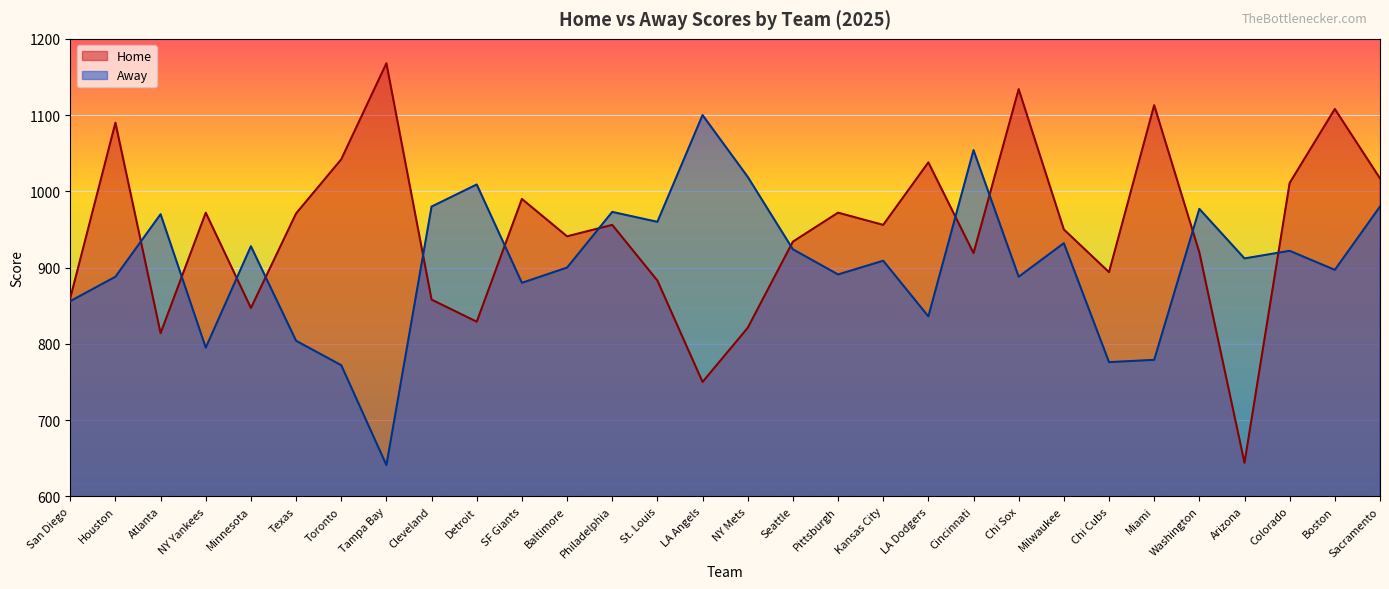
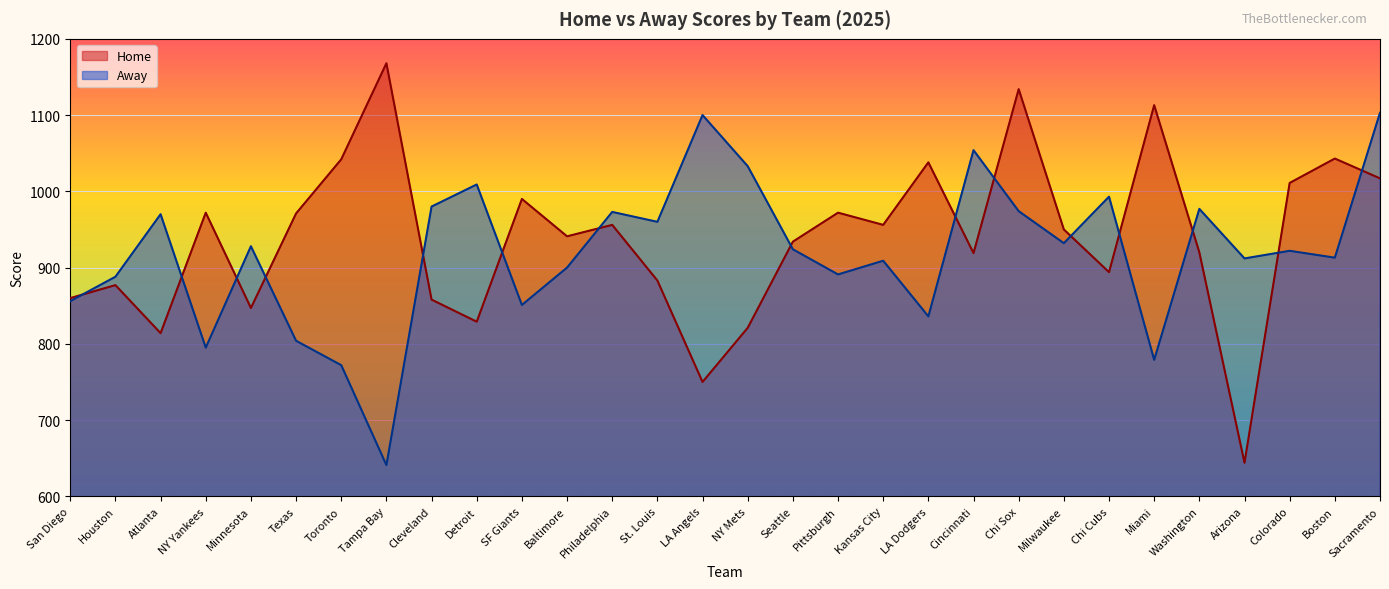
  {
    "Home": {
      "San Diego": 860,
-     "Houston": 1090,
+     "Houston": 880,
      "Atlanta": 810,
      "NY Yankees": 970,
      "Minnesota": 850,
      "Texas": 970,
      "Toronto": 1040,
      "Tampa Bay": 1170,
      "Cleveland": 860,
      "Detroit": 830,
      "SF Giants": 990,
      "Baltimore": 940,
      "Philadelphia": 960,
      "St. Louis": 880,
      "LA Angels": 750,
      "NY Mets": 820,
      "Seattle": 930,
      "Pittsburgh": 970,
      "Kansas City": 960,
      "LA Dodgers": 1040,
      "Cincinnati": 920,
      "Chi Sox": 1130,
      "Milwaukee": 950,
      "Chi Cubs": 890,
      "Miami": 1110,
      "Washington": 920,
      "Arizona": 640,
      "Colorado": 1010,
-     "Boston": 1110,
+     "Boston": 1040,
      "Sacramento": 1020
    },
    "Away": {
      "San Diego": 860,
      "Houston": 890,
      "Atlanta": 970,
      "NY Yankees": 800,
      "Minnesota": 930,
      "Texas": 800,
      "Toronto": 770,
      "Tampa Bay": 640,
      "Cleveland": 980,
      "Detroit": 1010,
-     "SF Giants": 880,
+     "SF Giants": 850,
      "Baltimore": 900,
      "Philadelphia": 970,
      "St. Louis": 960,
      "LA Angels": 1100,
-     "NY Mets": 1020,
+     "NY Mets": 1030,
      "Seattle": 920,
      "Pittsburgh": 890,
      "Kansas City": 910,
      "LA Dodgers": 840,
      "Cincinnati": 1050,
-     "Chi Sox": 890,
+     "Chi Sox": 970,
      "Milwaukee": 930,
-     "Chi Cubs": 780,
+     "Chi Cubs": 990,
      "Miami": 780,
      "Washington": 980,
      "Arizona": 910,
      "Colorado": 920,
-     "Boston": 900,
-     "Sacramento": 980
+     "Boston": 910,
+     "Sacramento": 1100
    }
  }
